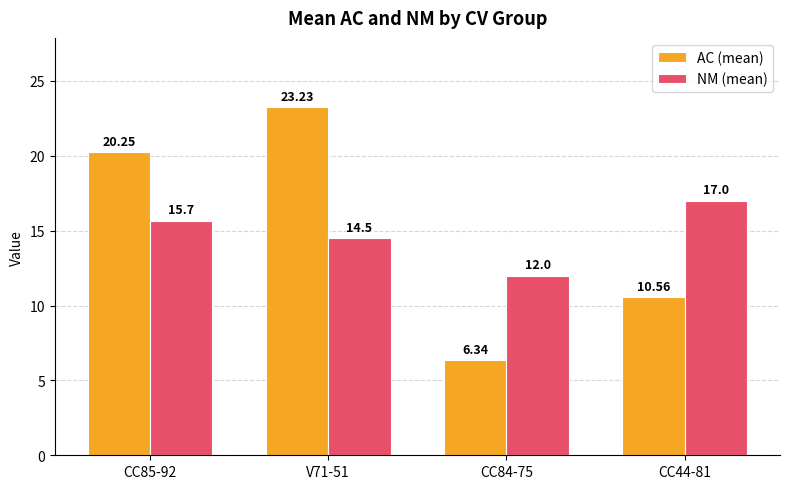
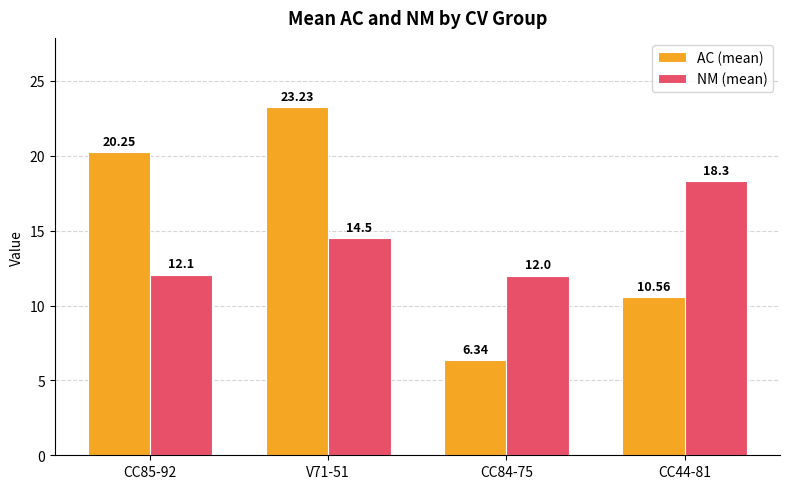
  {
    "AC (mean)": {
      "CC85-92": 20.25,
      "V71-51": 23.23,
      "CC84-75": 6.34,
      "CC44-81": 10.56
    },
    "NM (mean)": {
-     "CC85-92": 15.7,
+     "CC85-92": 12.1,
      "V71-51": 14.5,
      "CC84-75": 12.0,
-     "CC44-81": 17.0
+     "CC44-81": 18.3
    }
  }
